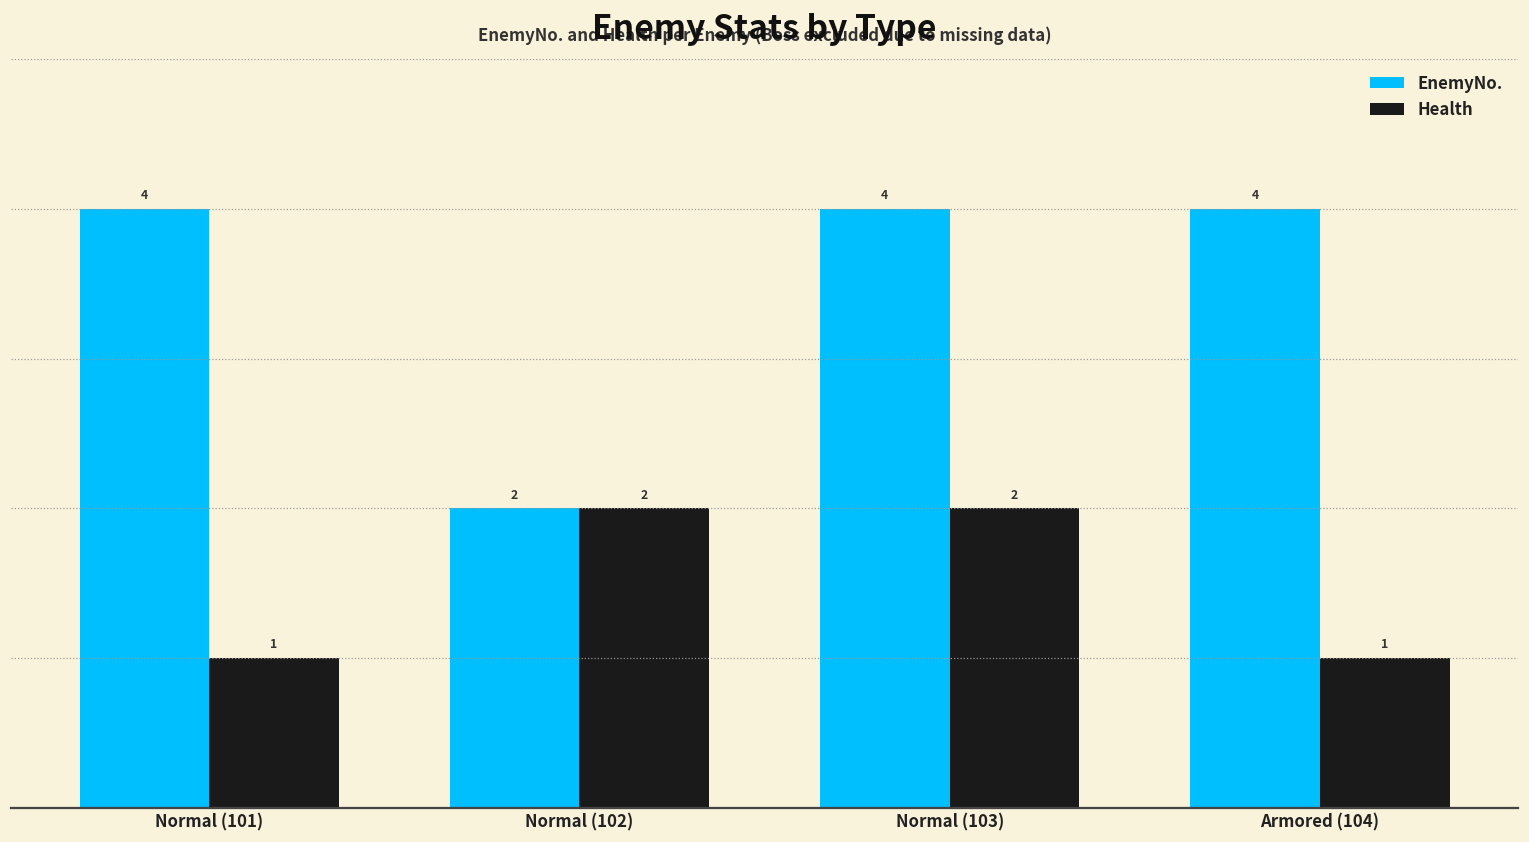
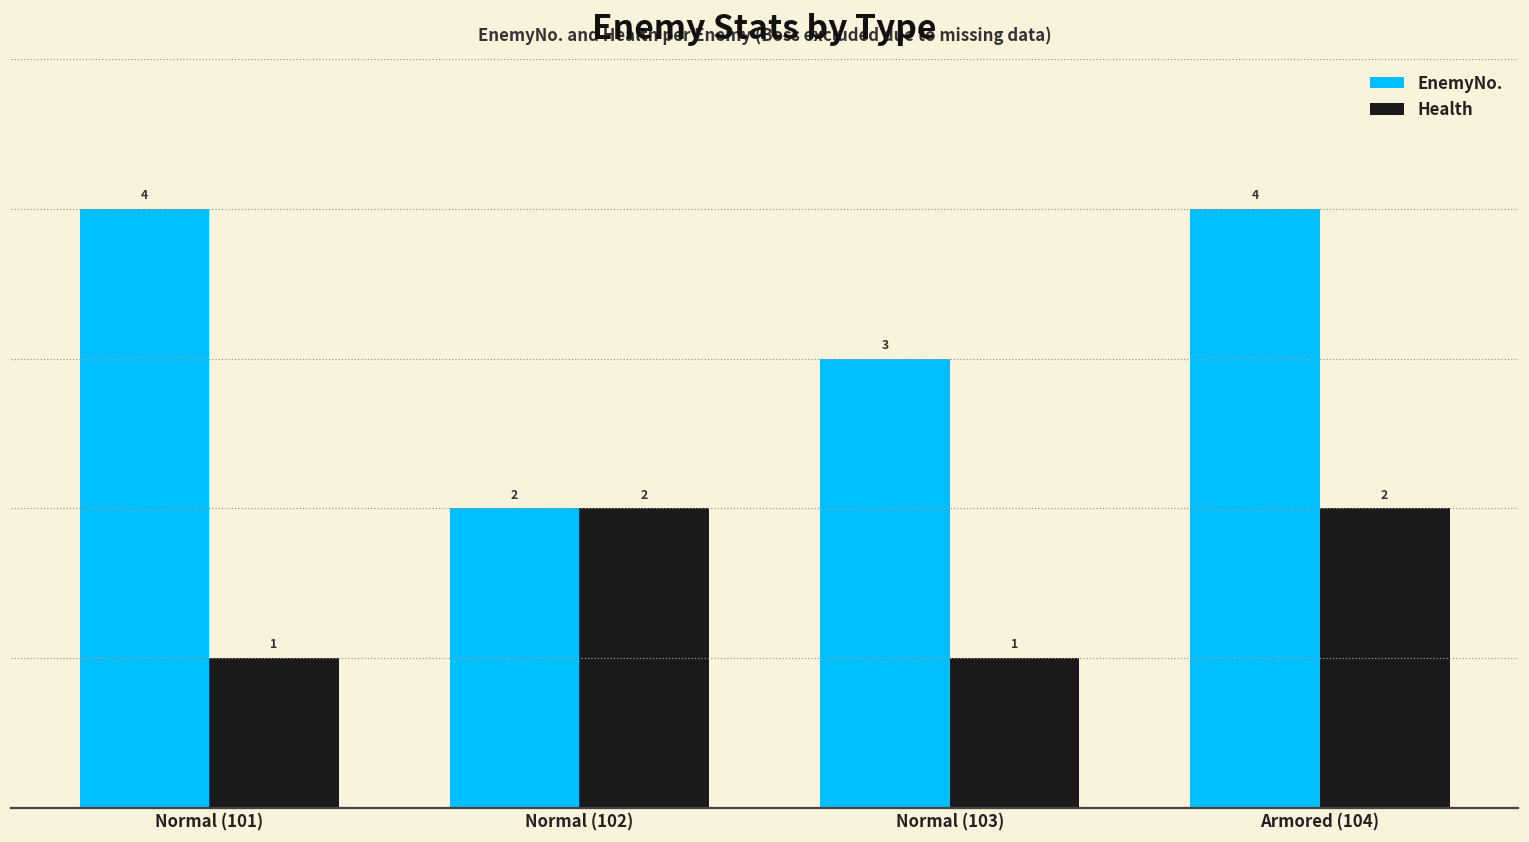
  {
    "EnemyNo.": {
      "Normal (101)": 4,
      "Normal (102)": 2,
-     "Normal (103)": 4,
+     "Normal (103)": 3,
      "Armored (104)": 4
    },
    "Health": {
      "Normal (101)": 1,
      "Normal (102)": 2,
-     "Normal (103)": 2,
-     "Armored (104)": 1
+     "Normal (103)": 1,
+     "Armored (104)": 2
    }
  }
